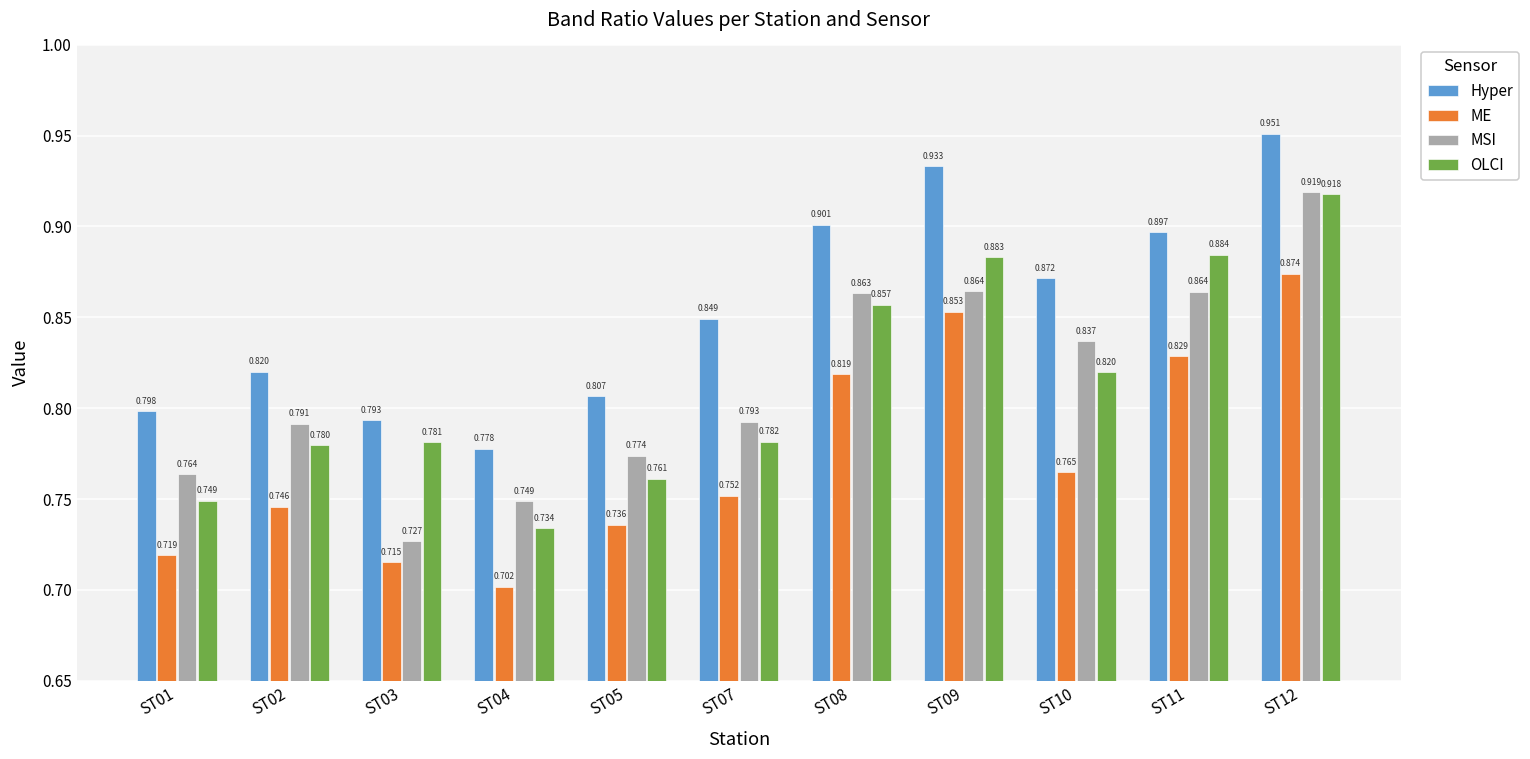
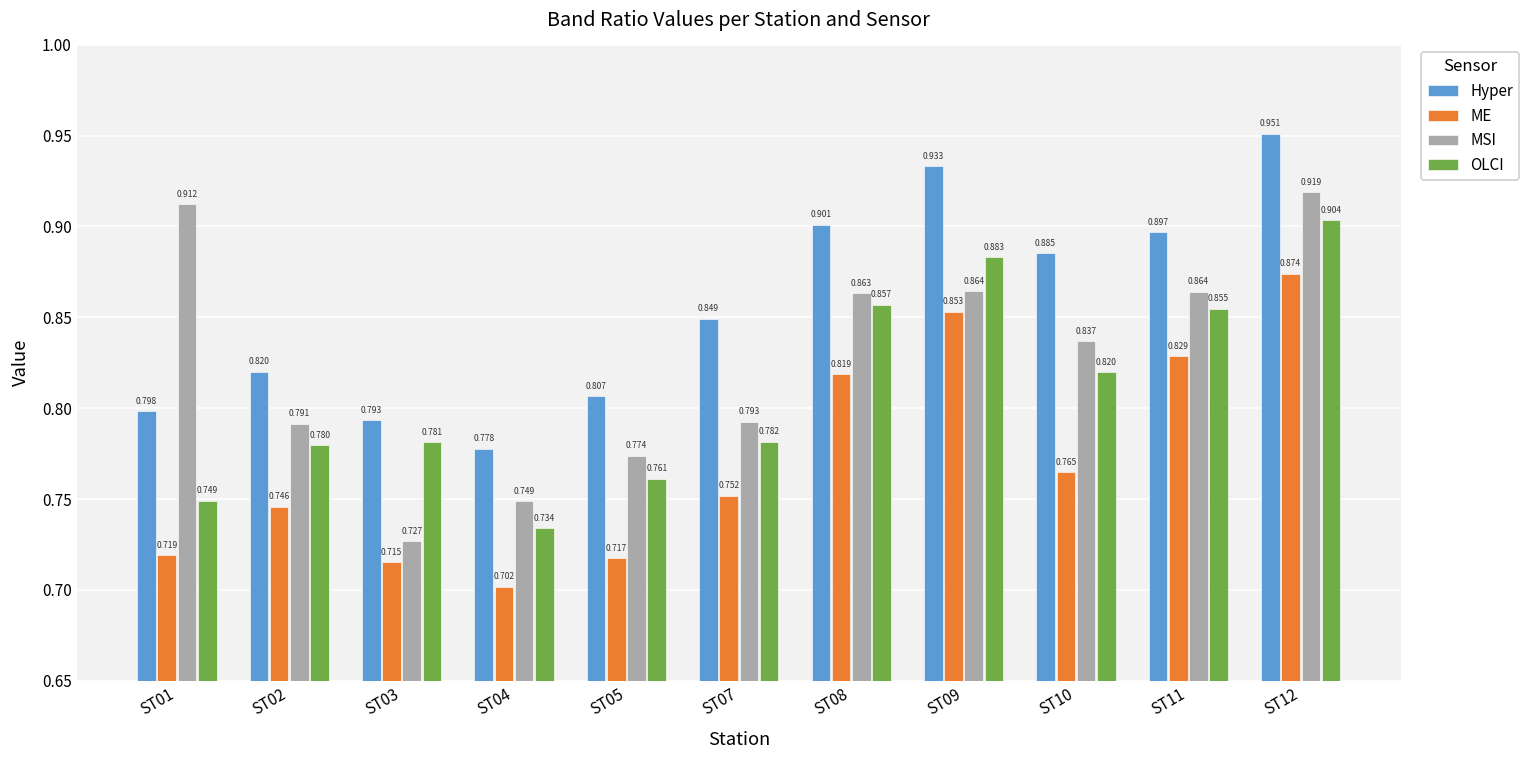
  {
    "Hyper": {
      "ST01": 0.798,
      "ST02": 0.820,
      "ST03": 0.793,
      "ST04": 0.778,
      "ST05": 0.807,
      "ST07": 0.849,
      "ST08": 0.901,
      "ST09": 0.933,
-     "ST10": 0.872,
+     "ST10": 0.885,
      "ST11": 0.897,
      "ST12": 0.951
    },
    "ME": {
      "ST01": 0.719,
      "ST02": 0.746,
      "ST03": 0.715,
      "ST04": 0.702,
-     "ST05": 0.736,
+     "ST05": 0.717,
      "ST07": 0.752,
      "ST08": 0.819,
      "ST09": 0.853,
      "ST10": 0.765,
      "ST11": 0.829,
      "ST12": 0.874
    },
    "MSI": {
-     "ST01": 0.764,
+     "ST01": 0.912,
      "ST02": 0.791,
      "ST03": 0.727,
      "ST04": 0.749,
      "ST05": 0.774,
      "ST07": 0.793,
      "ST08": 0.863,
      "ST09": 0.864,
      "ST10": 0.837,
      "ST11": 0.864,
      "ST12": 0.919
    },
    "OLCI": {
      "ST01": 0.749,
      "ST02": 0.780,
      "ST03": 0.781,
      "ST04": 0.734,
      "ST05": 0.761,
      "ST07": 0.782,
      "ST08": 0.857,
      "ST09": 0.883,
      "ST10": 0.820,
-     "ST11": 0.884,
-     "ST12": 0.918
+     "ST11": 0.855,
+     "ST12": 0.904
    }
  }
